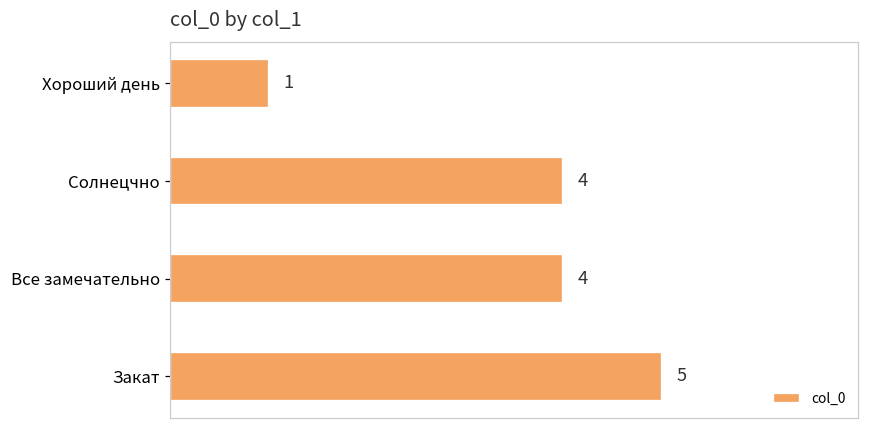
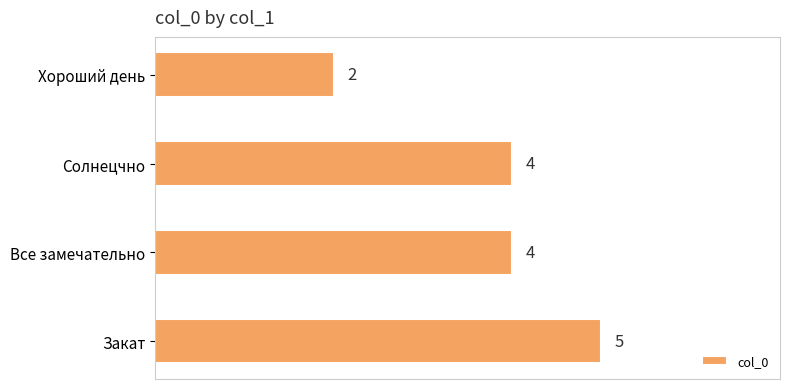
  {
-   "Хороший день": 1,
+   "Хороший день": 2,
    "Солнецчно": 4,
    "Все замечательно": 4,
    "Закат": 5
  }
